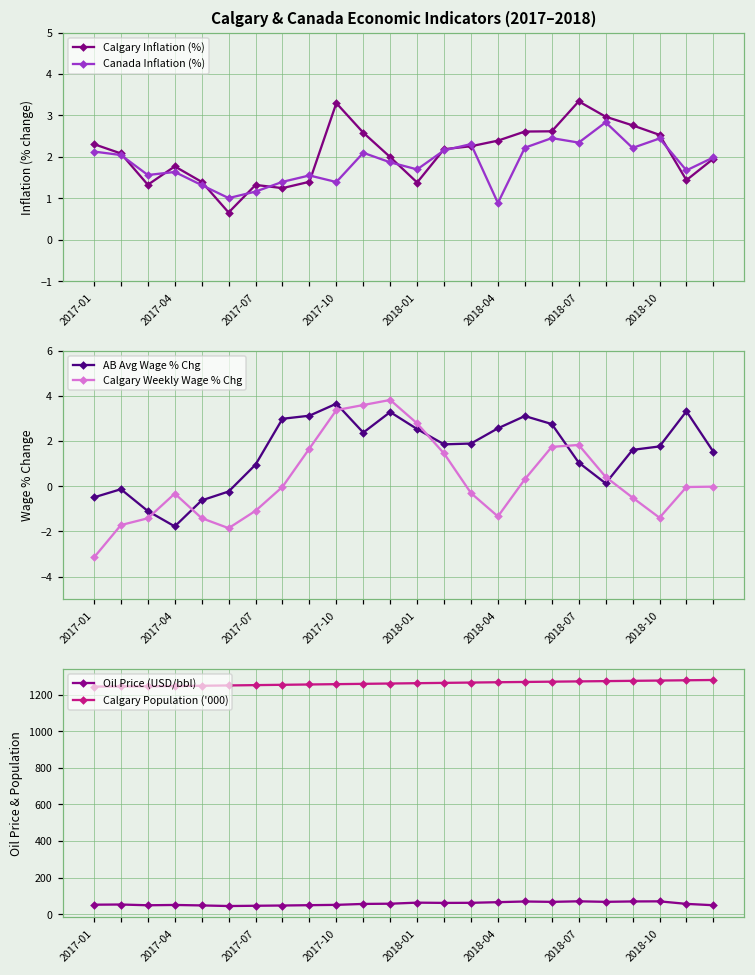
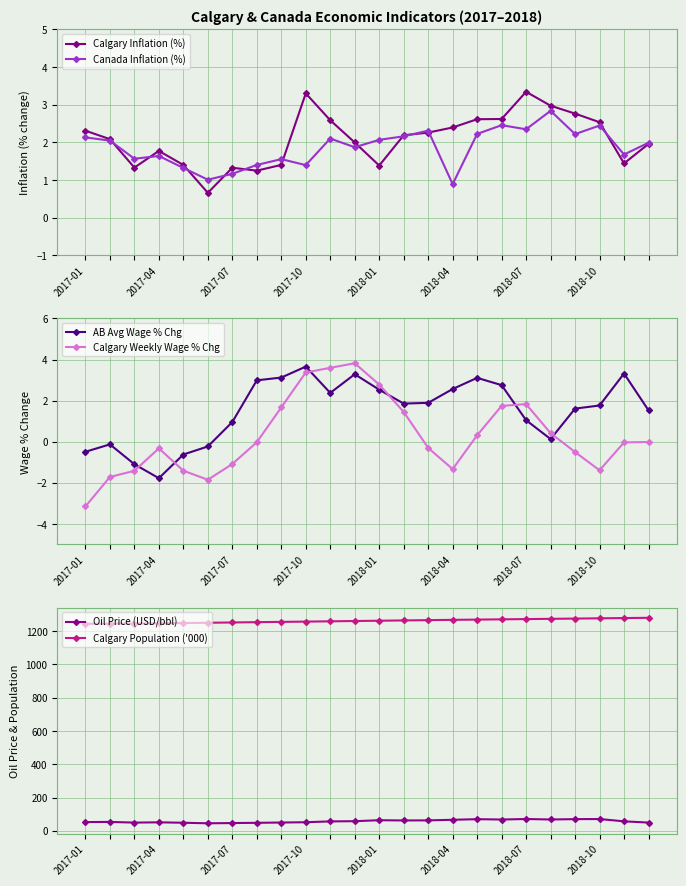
  {
    "Calgary & Canada Economic Indicators (2017–2018)": {
      "Calgary Inflation (%)": {
        "2017-01": 2.3,
        "2017-04": 1.8,
        "2017-07": 1.3,
        "2017-10": 3.3,
        "2018-01": 1.4,
        "2018-04": 2.4,
        "2018-07": 3.3,
        "2018-10": 2.5
      },
      "Canada Inflation (%)": {
        "2017-01": 2.1,
        "2017-04": 1.6,
        "2017-07": 1.2,
        "2017-10": 1.4,
-       "2018-01": 1.7,
+       "2018-01": 2.1,
        "2018-04": 0.9,
        "2018-07": 2.3,
        "2018-10": 2.4
      }
    }
  }
